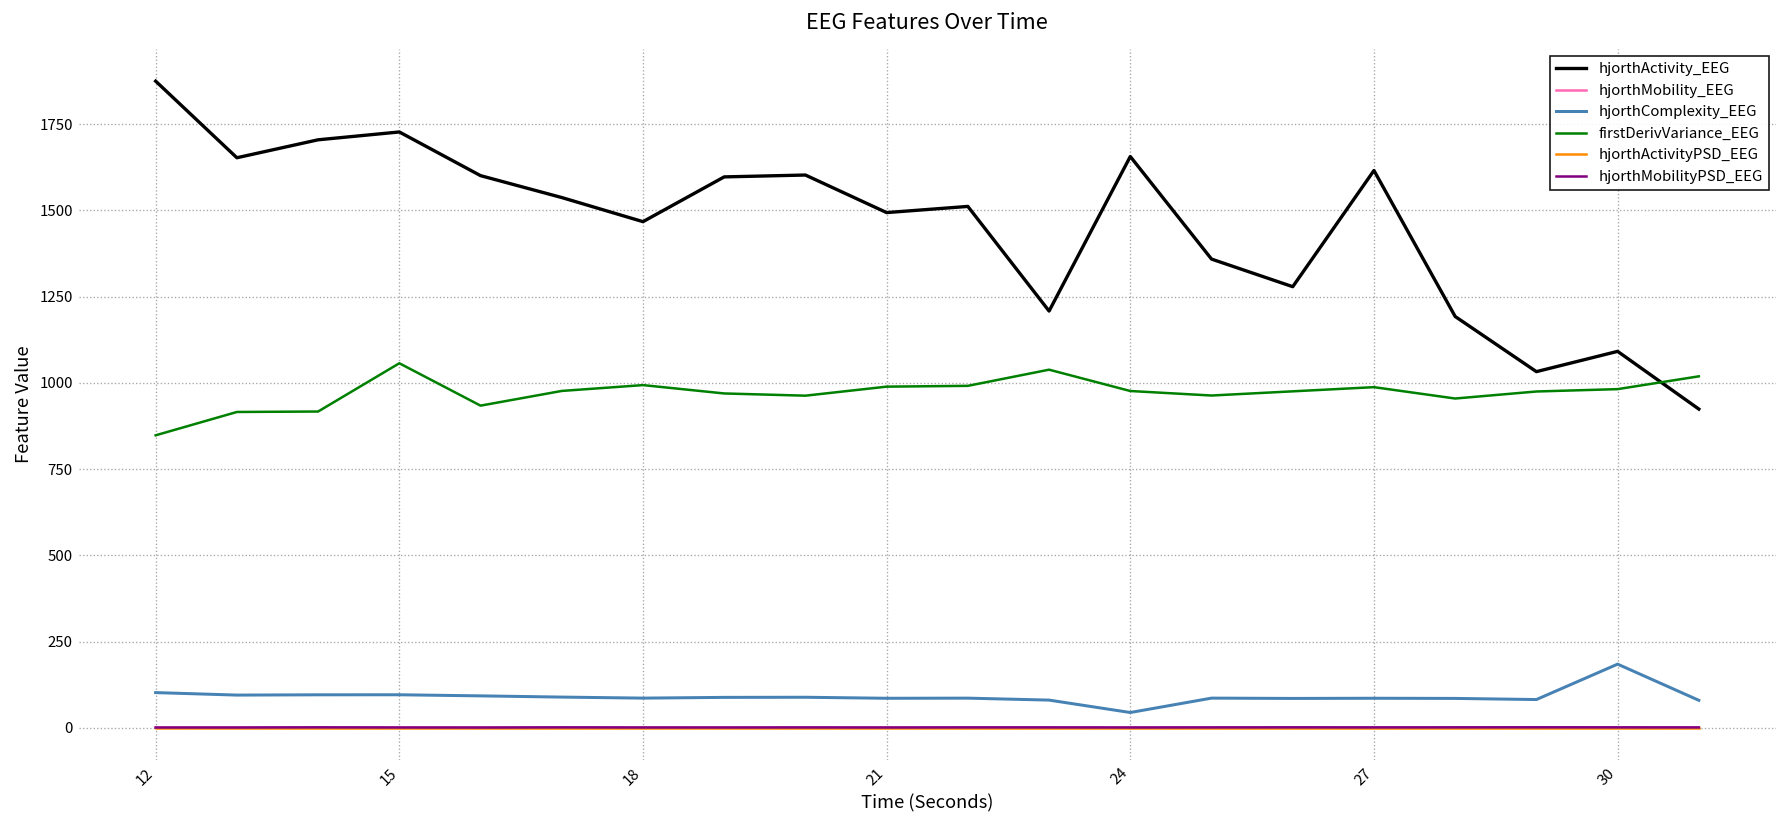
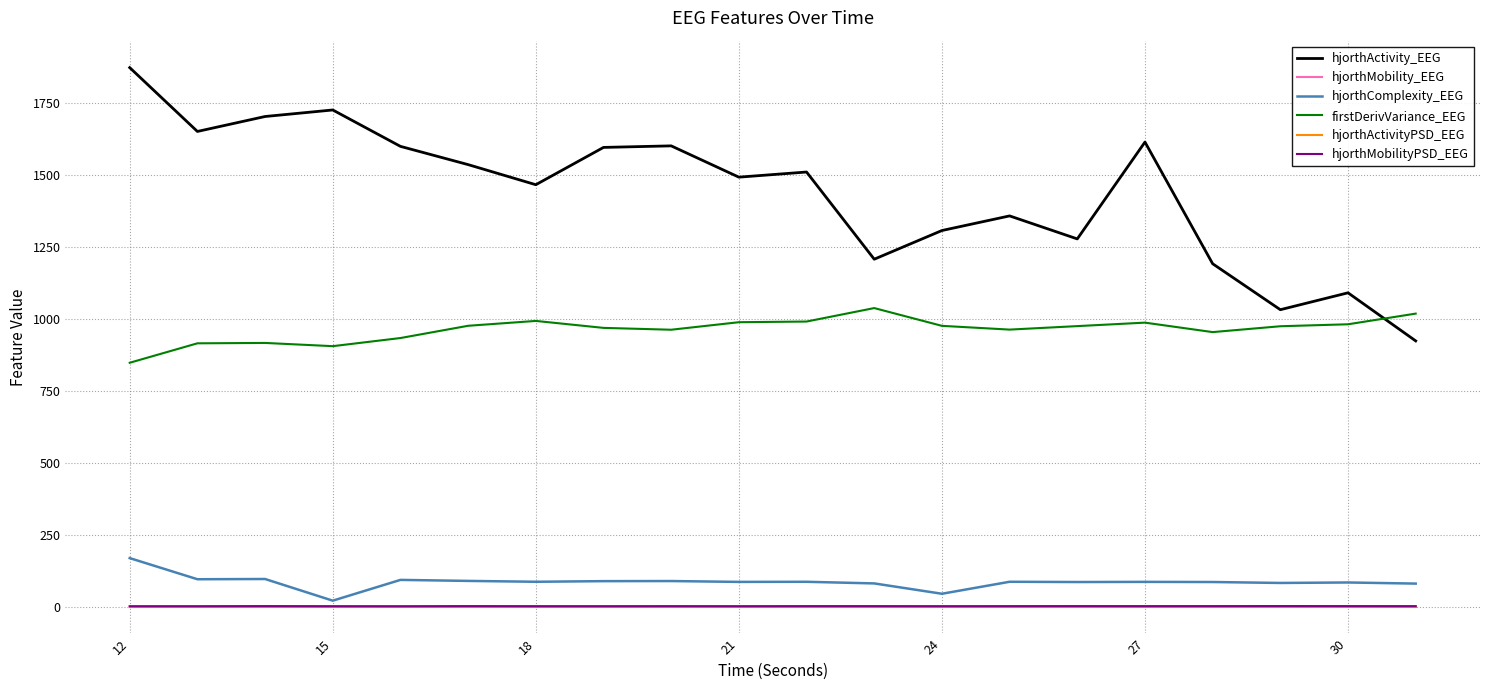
  {
    "hjorthActivity_EEG": {
      "12": 1870,
      "15": 1730,
      "18": 1470,
      "21": 1490,
-     "24": 1660,
+     "24": 1310,
      "27": 1620,
      "30": 1090
    },
    "hjorthMobilityPSD_EEG": {
      "12": 0,
      "15": 0,
      "18": 0,
      "21": 0,
      "24": 0,
      "27": 0,
      "30": 0
    },
    "hjorthComplexity_EEG": {
-     "12": 100,
-     "15": 100,
+     "12": 170,
+     "15": 20,
      "18": 90,
      "21": 90,
      "24": 40,
      "27": 90,
-     "30": 180
+     "30": 80
    },
    "firstDerivVariance_EEG": {
      "12": 850,
-     "15": 1060,
+     "15": 910,
      "18": 990,
      "21": 990,
      "24": 980,
      "27": 990,
      "30": 980
    }
  }
